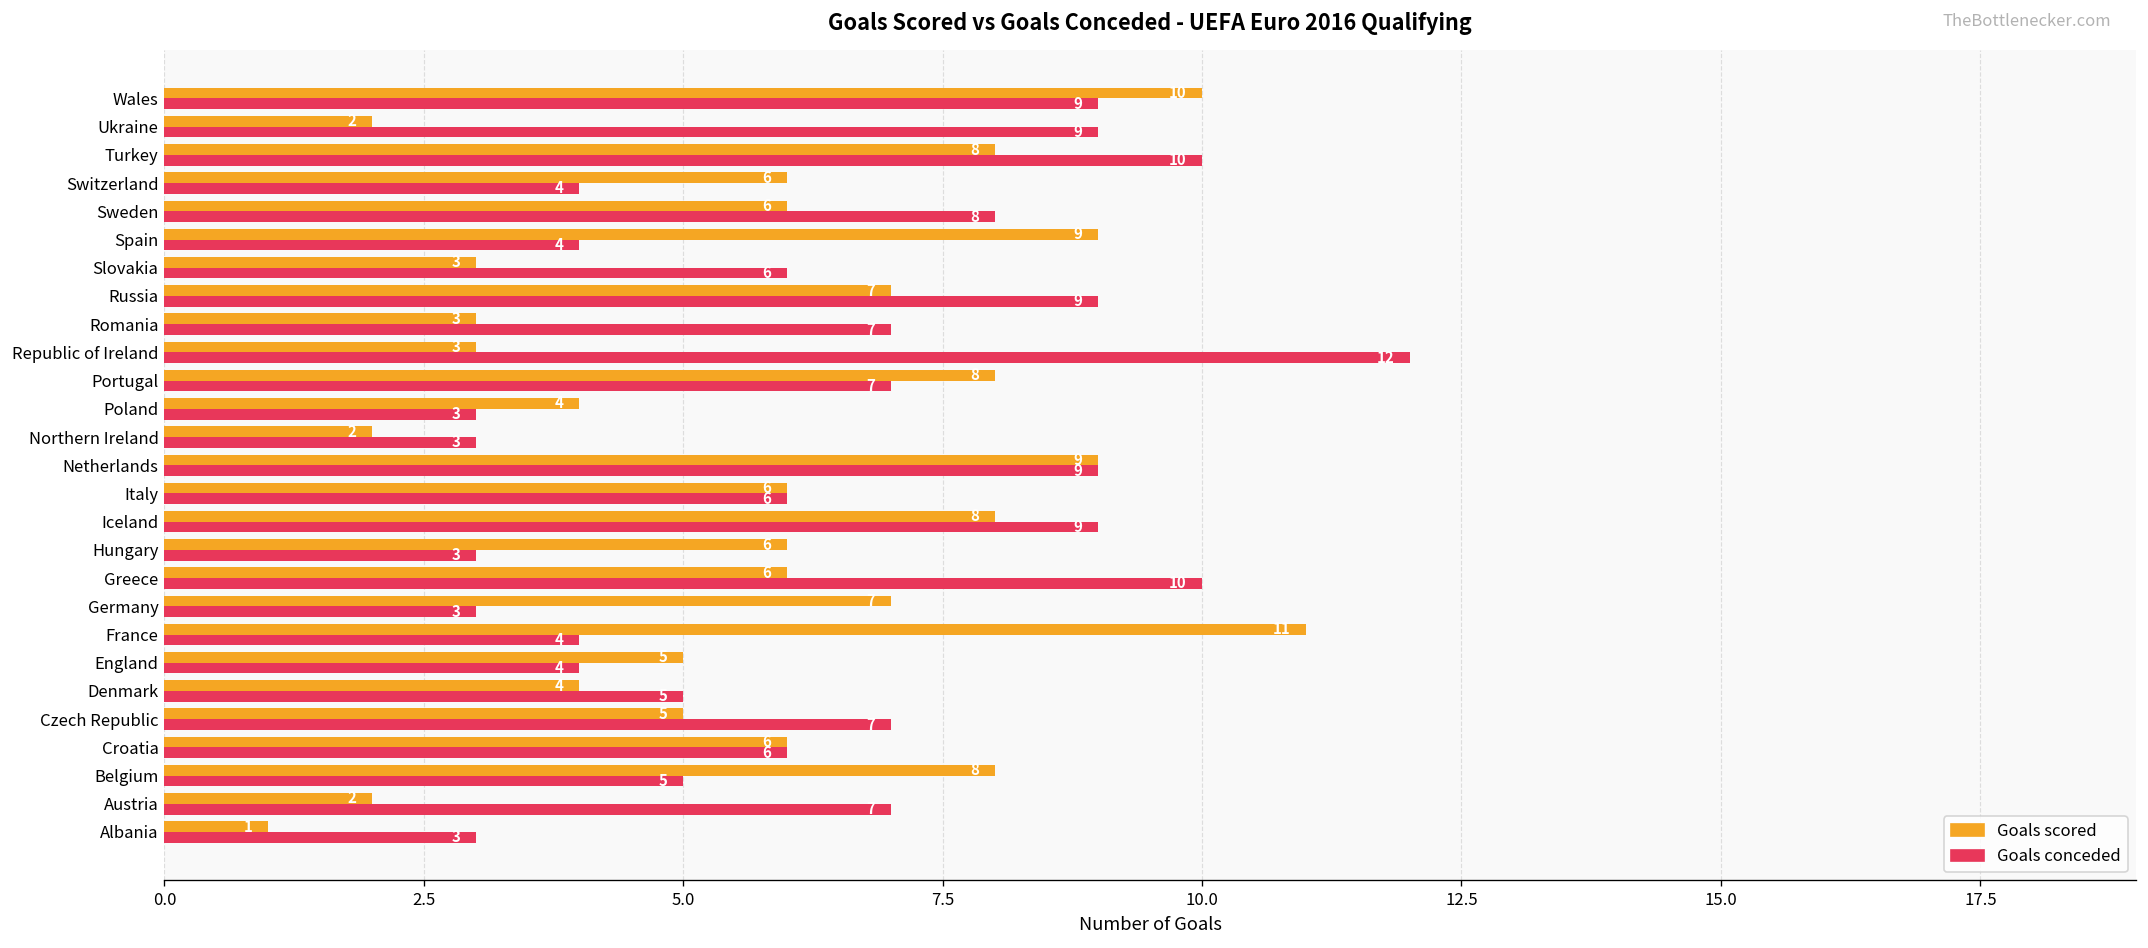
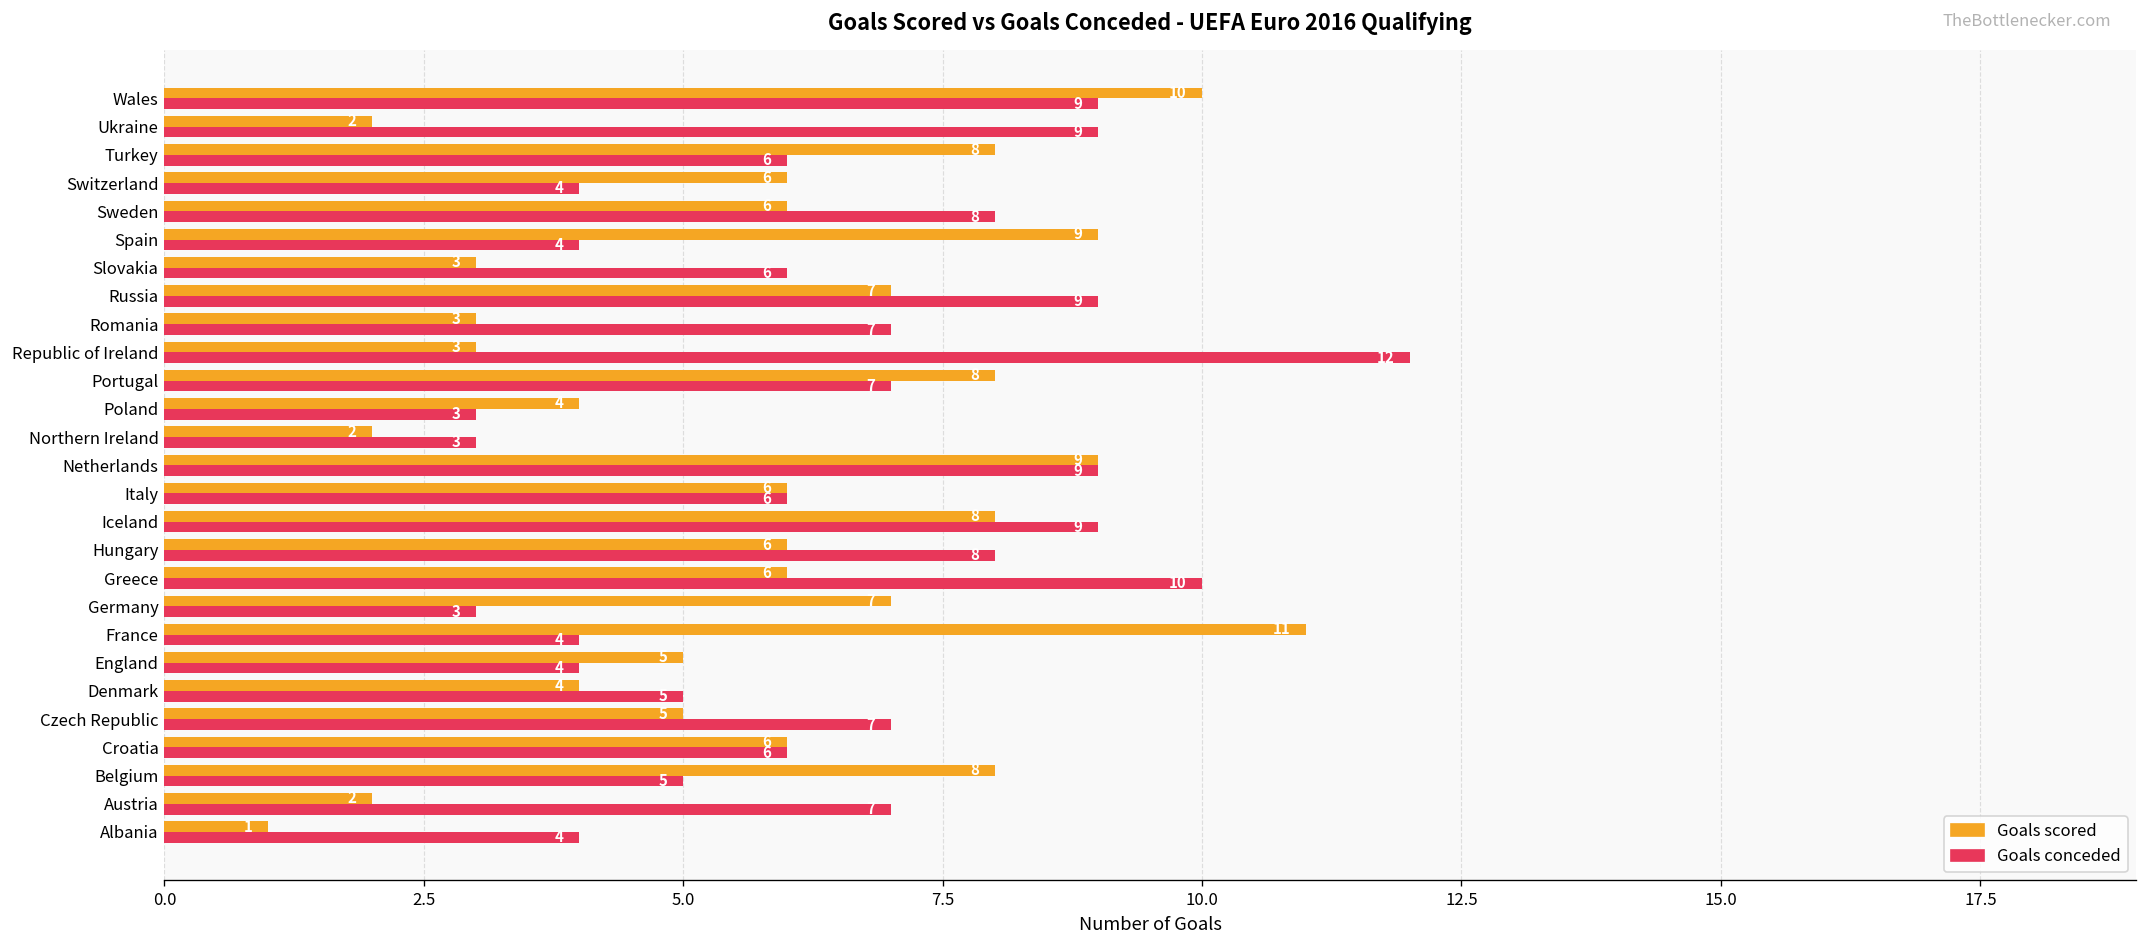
  {
    "Goals scored": {
      "Wales": 10,
      "Ukraine": 2,
      "Turkey": 8,
      "Switzerland": 6,
      "Sweden": 6,
      "Spain": 9,
      "Slovakia": 3,
      "Russia": 7,
      "Romania": 3,
      "Republic of Ireland": 3,
      "Poland": 4,
      "Northern Ireland": 2,
      "Iceland": 8,
      "Hungary": 6,
      "Greece": 6,
      "Germany": 7,
      "France": 11,
      "England": 5,
      "Denmark": 4,
      "Czech Republic": 5,
      "Austria": 2,
      "Albania": 1
    },
    "Goals conceded": {
      "Wales": 9,
      "Ukraine": 9,
-     "Turkey": 10,
+     "Turkey": 6,
      "Switzerland": 4,
      "Spain": 4,
      "Slovakia": 6,
      "Russia": 9,
      "Romania": 7,
      "Republic of Ireland": 12,
      "Portugal": 7,
      "Poland": 3,
      "Northern Ireland": 3,
      "Iceland": 9,
-     "Hungary": 3,
+     "Hungary": 8,
      "Greece": 10,
      "Germany": 3,
      "France": 4,
      "England": 4,
      "Denmark": 5,
      "Czech Republic": 7,
      "Belgium": 5,
      "Austria": 7,
-     "Albania": 3
+     "Albania": 4
    }
  }
